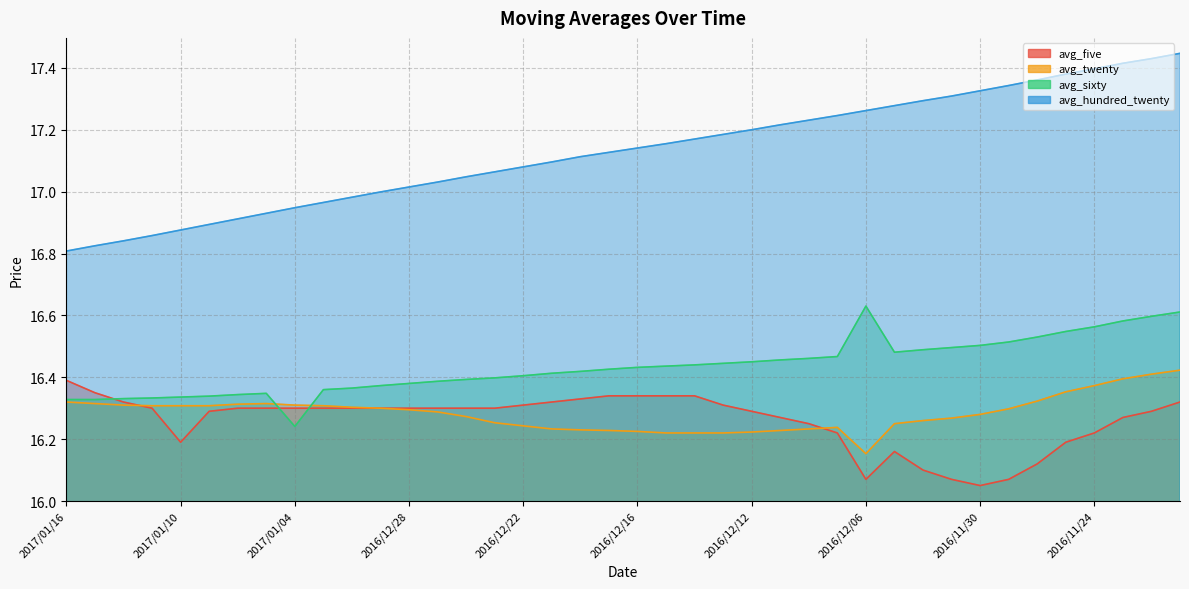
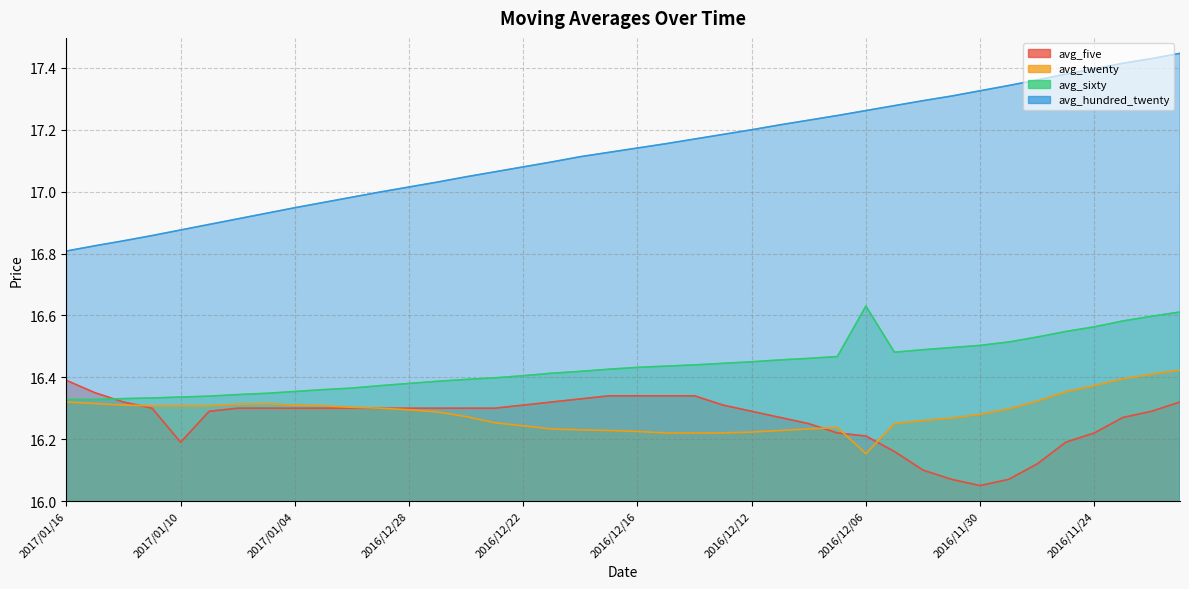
  {
    "avg_five": {
      "2017/01/16": 16.39,
      "2017/01/10": 16.19,
      "2017/01/04": 16.30,
      "2016/12/22": 16.31,
      "2016/12/16": 16.34,
      "2016/12/12": 16.29,
-     "2016/12/06": 16.07,
+     "2016/12/06": 16.21,
      "2016/11/30": 16.05,
      "2016/11/24": 16.22
    },
    "avg_twenty": {
      "2017/01/10": 16.31,
      "2017/01/04": 16.31,
      "2016/12/22": 16.24,
      "2016/12/16": 16.23,
      "2016/12/12": 16.22,
      "2016/12/06": 16.15,
      "2016/11/30": 16.28,
      "2016/11/24": 16.37
    },
    "avg_sixty": {
      "2017/01/10": 16.34,
-     "2017/01/04": 16.24,
+     "2017/01/04": 16.35,
      "2016/12/28": 16.38,
      "2016/12/22": 16.41,
      "2016/12/16": 16.43,
      "2016/12/12": 16.45,
      "2016/12/06": 16.63,
      "2016/11/30": 16.50,
      "2016/11/24": 16.56
    },
    "avg_hundred_twenty": {
      "2017/01/16": 16.81,
      "2017/01/10": 16.88,
      "2017/01/04": 16.95,
      "2016/12/28": 17.02,
      "2016/12/22": 17.08,
      "2016/12/16": 17.14,
      "2016/12/12": 17.20,
      "2016/12/06": 17.26,
      "2016/11/30": 17.33
    }
  }
